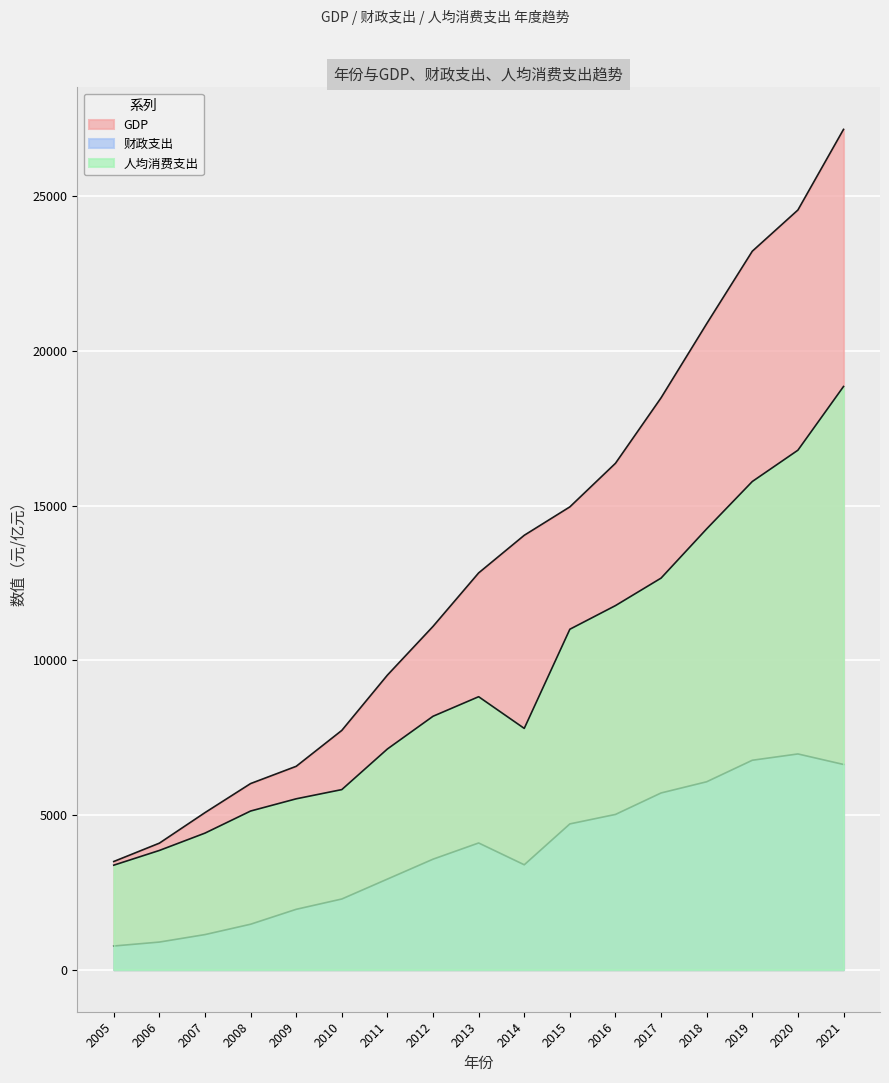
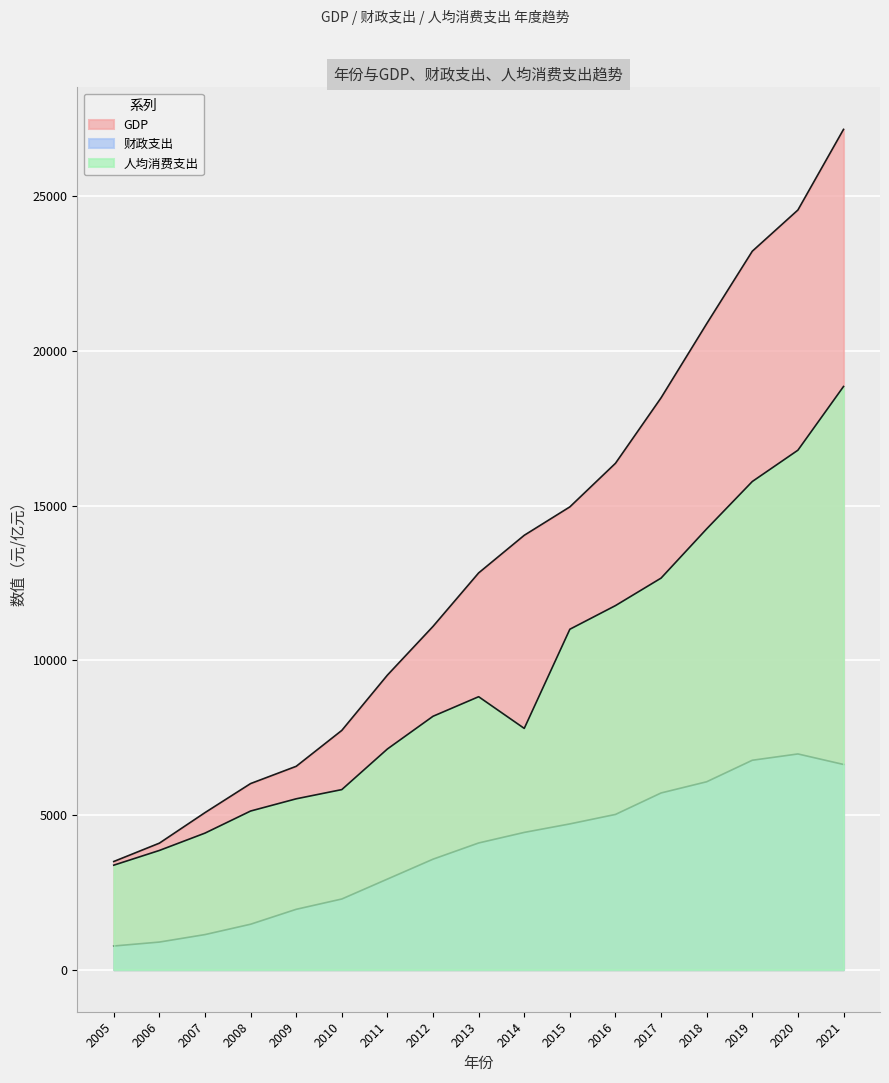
  {
    "GDP": {
      "2005": 3500,
      "2006": 4100,
      "2007": 5100,
      "2008": 6000,
      "2009": 6600,
      "2010": 7700,
      "2011": 9500,
      "2012": 11100,
      "2013": 12800,
      "2014": 14000,
      "2015": 15000,
      "2016": 16400,
      "2017": 18500,
      "2018": 20900,
      "2019": 23200,
      "2020": 24600,
      "2021": 27200
    },
    "财政支出": {
      "2005": 800,
      "2006": 900,
      "2007": 1100,
      "2008": 1500,
      "2009": 2000,
      "2010": 2300,
      "2011": 2900,
      "2012": 3600,
      "2013": 4100,
-     "2014": 3400,
+     "2014": 4400,
      "2015": 4700,
      "2016": 5000,
      "2017": 5700,
      "2018": 6100,
      "2019": 6800,
      "2020": 7000,
      "2021": 6600
    },
    "人均消费支出": {
      "2005": 3400,
      "2006": 3900,
      "2007": 4400,
      "2008": 5100,
      "2009": 5500,
      "2010": 5800,
      "2011": 7100,
      "2012": 8200,
      "2013": 8800,
      "2014": 7800,
      "2015": 11000,
      "2016": 11800,
      "2017": 12700,
      "2018": 14300,
      "2019": 15800,
      "2020": 16800,
      "2021": 18900
    }
  }
